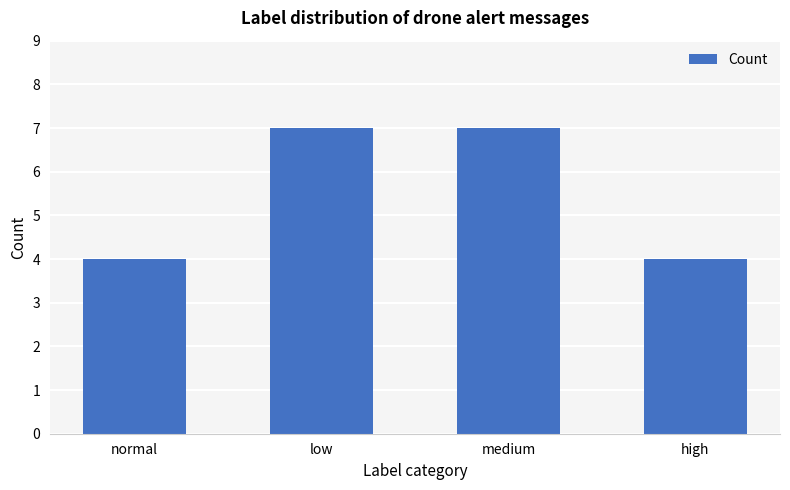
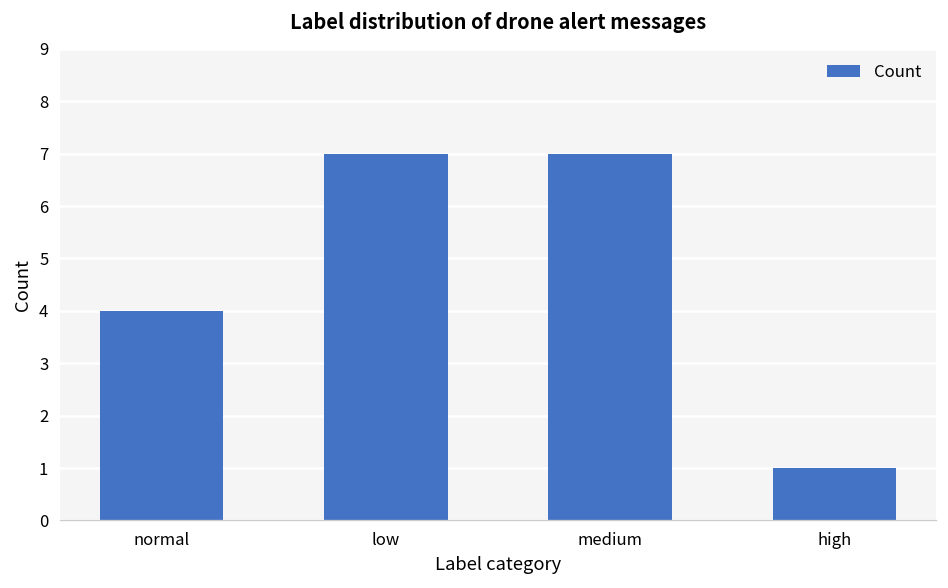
  {
    "normal": 4,
    "low": 7,
    "medium": 7,
-   "high": 4
+   "high": 1
  }
